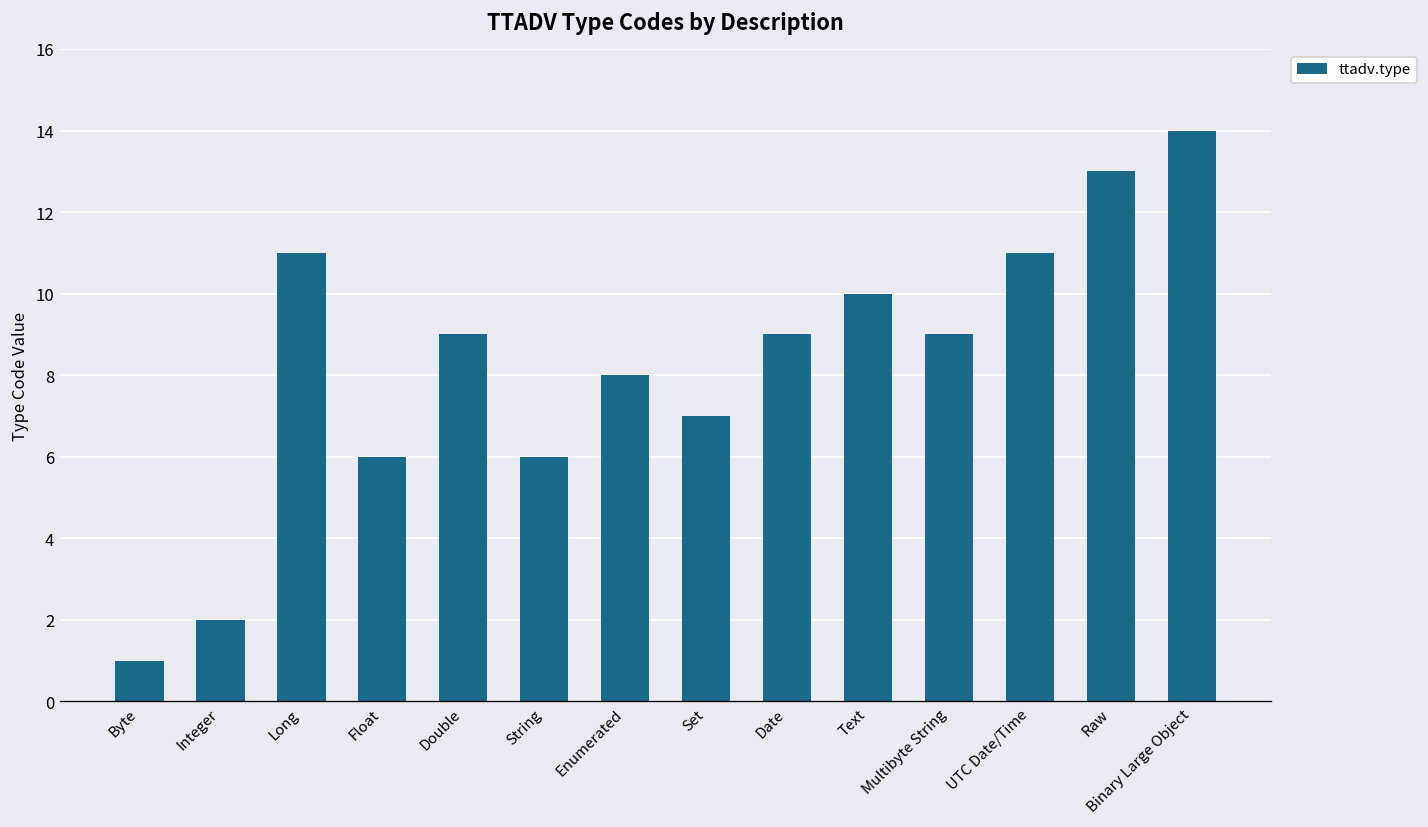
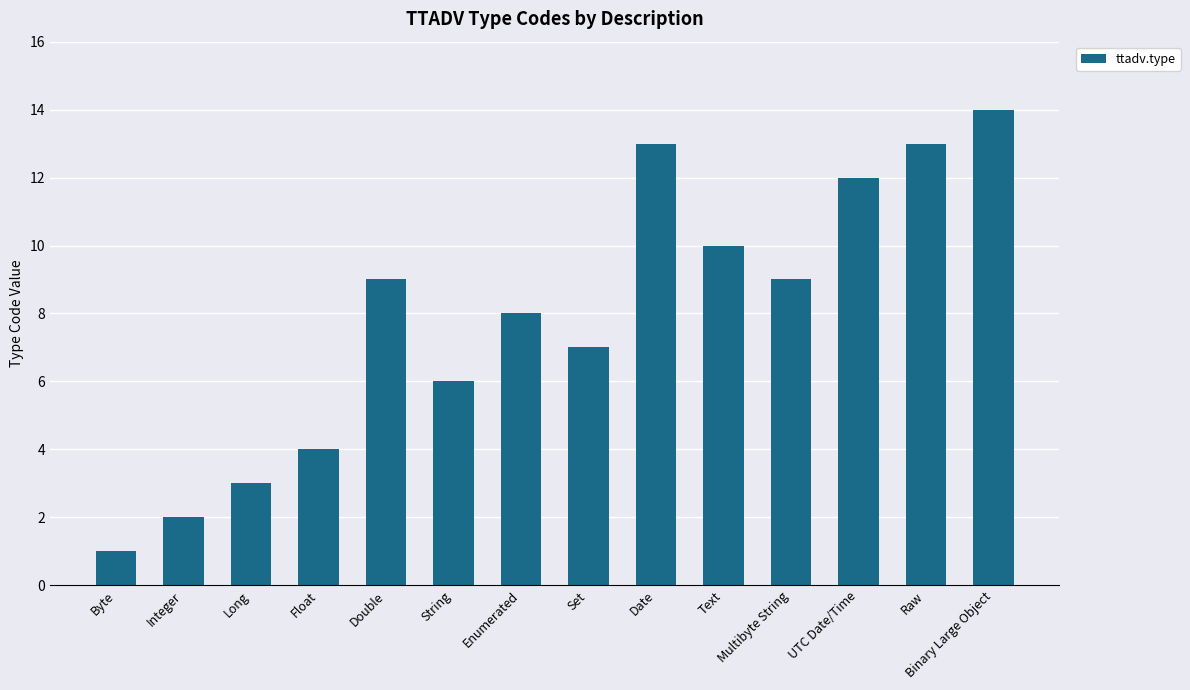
  {
    "Byte": 1,
    "Integer": 2,
-   "Long": 11,
-   "Float": 6,
+   "Long": 3,
+   "Float": 4,
    "Double": 9,
    "String": 6,
    "Enumerated": 8,
    "Set": 7,
-   "Date": 9,
+   "Date": 13,
    "Text": 10,
    "Multibyte String": 9,
-   "UTC Date/Time": 11,
+   "UTC Date/Time": 12,
    "Raw": 13,
    "Binary Large Object": 14
  }
